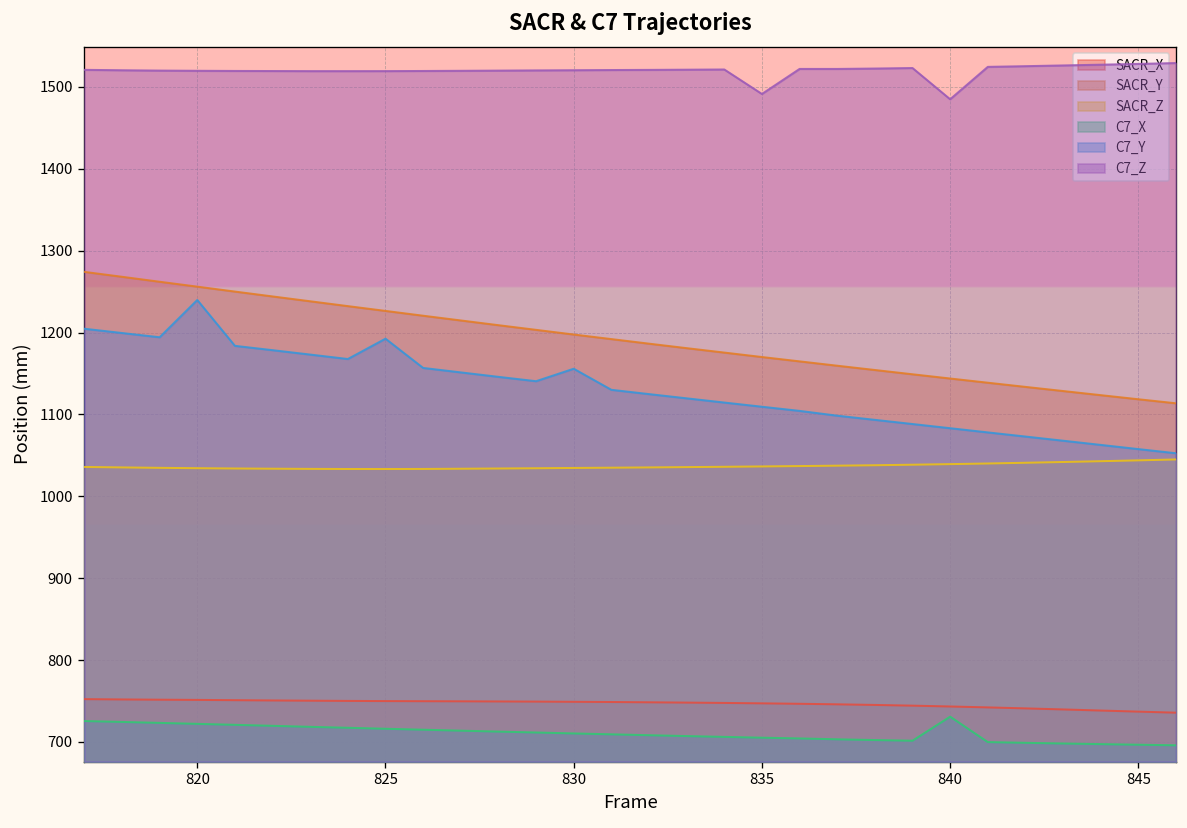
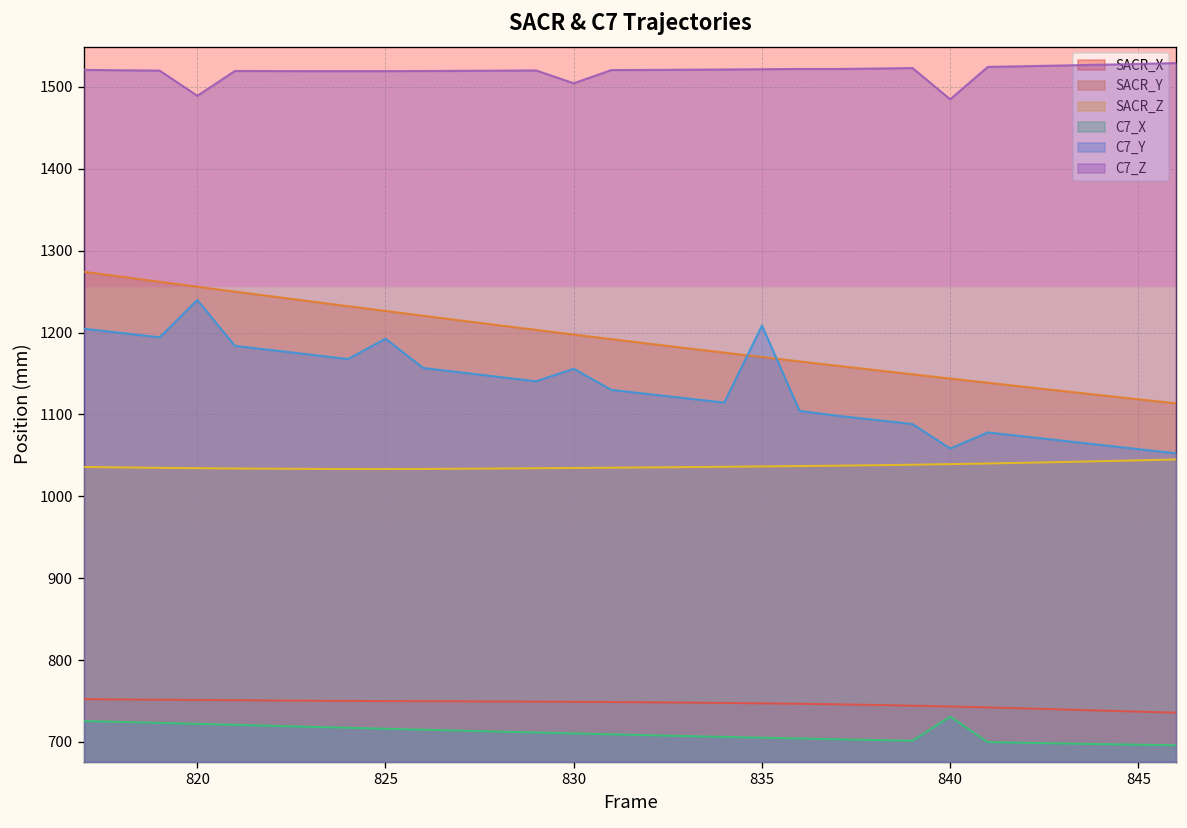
  {
    "C7_X": {
      "820": 720,
      "825": 720,
      "830": 710,
      "835": 710,
      "840": 730,
      "845": 700
    },
    "C7_Y": {
      "820": 1240,
      "825": 1190,
      "830": 1160,
-     "835": 1110,
-     "840": 1080,
+     "835": 1210,
+     "840": 1060,
      "845": 1060
    },
    "C7_Z": {
-     "820": 1520,
+     "820": 1490,
      "825": 1520,
-     "830": 1520,
-     "835": 1490,
+     "830": 1500,
+     "835": 1520,
      "840": 1490
    }
  }
